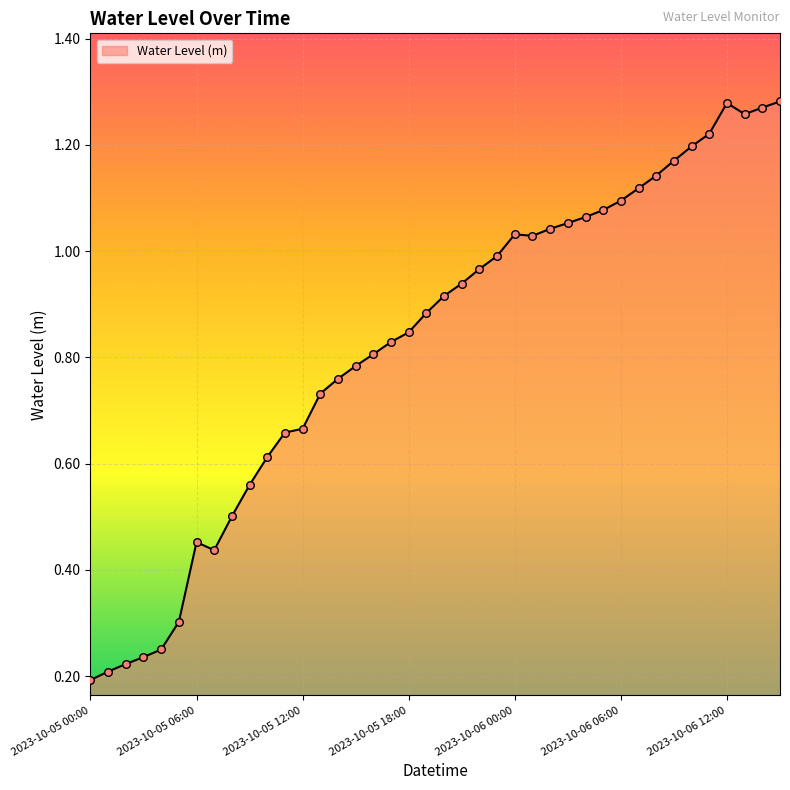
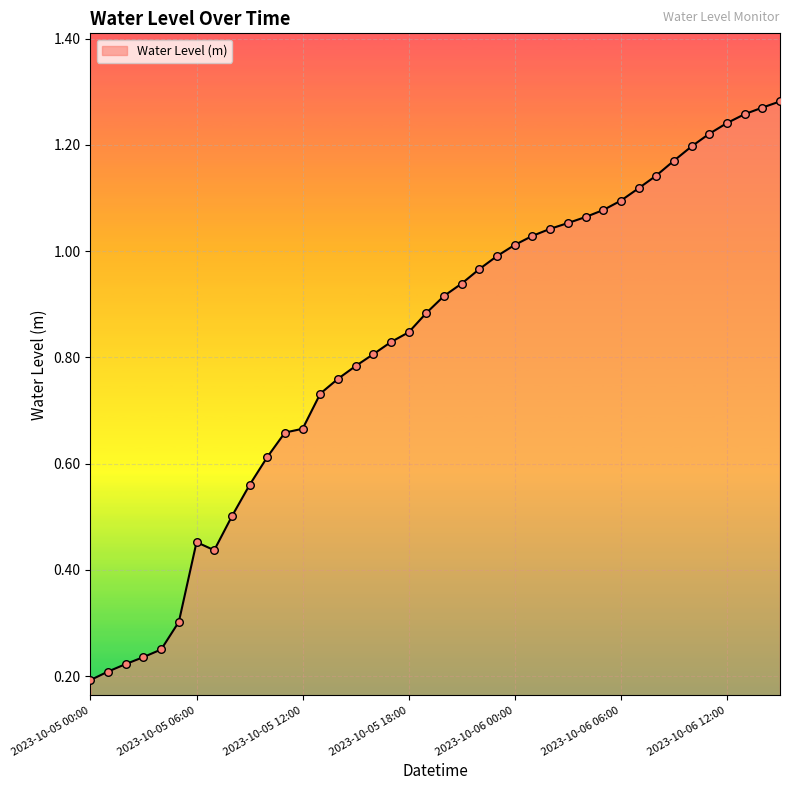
  {
    "2023-10-05 00:00": 0.19,
    "2023-10-05 06:00": 0.45,
    "2023-10-05 12:00": 0.67,
    "2023-10-05 18:00": 0.85,
-   "2023-10-06 00:00": 1.03,
+   "2023-10-06 00:00": 1.01,
    "2023-10-06 06:00": 1.10,
-   "2023-10-06 12:00": 1.28
+   "2023-10-06 12:00": 1.24
  }
